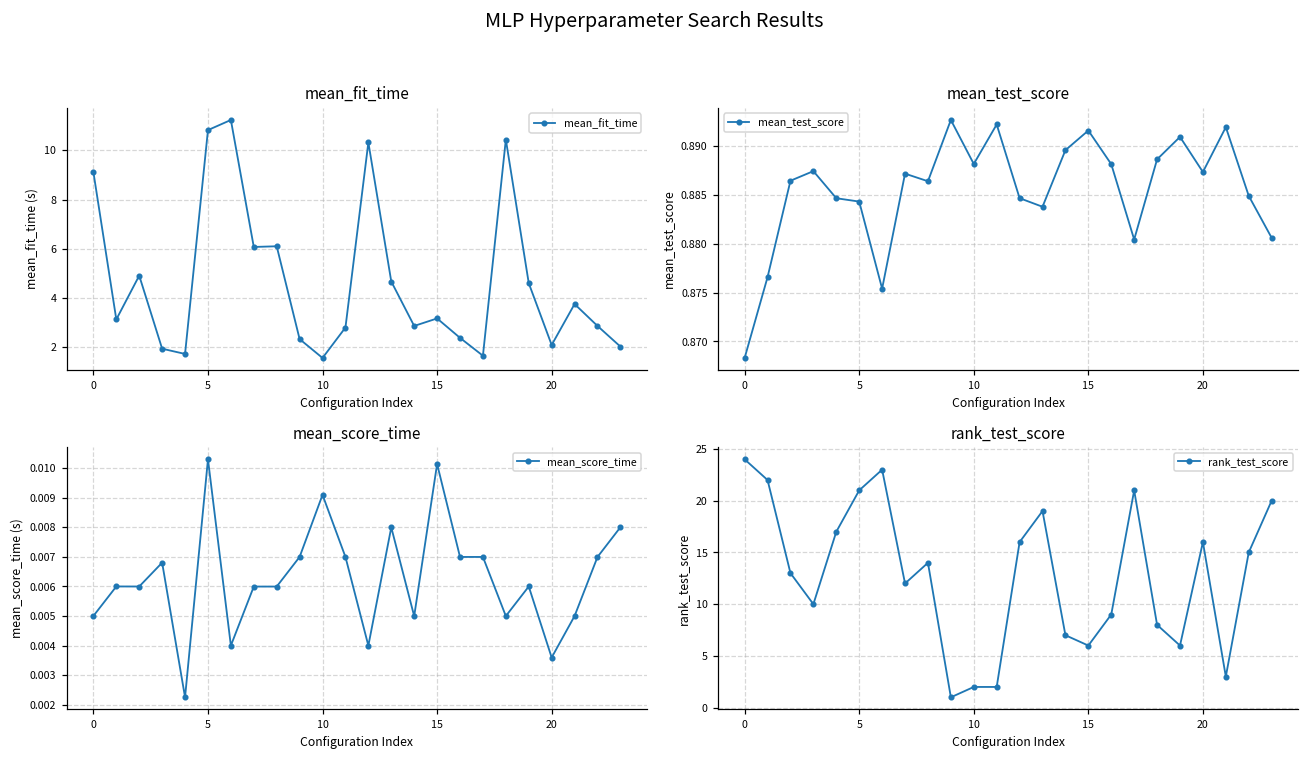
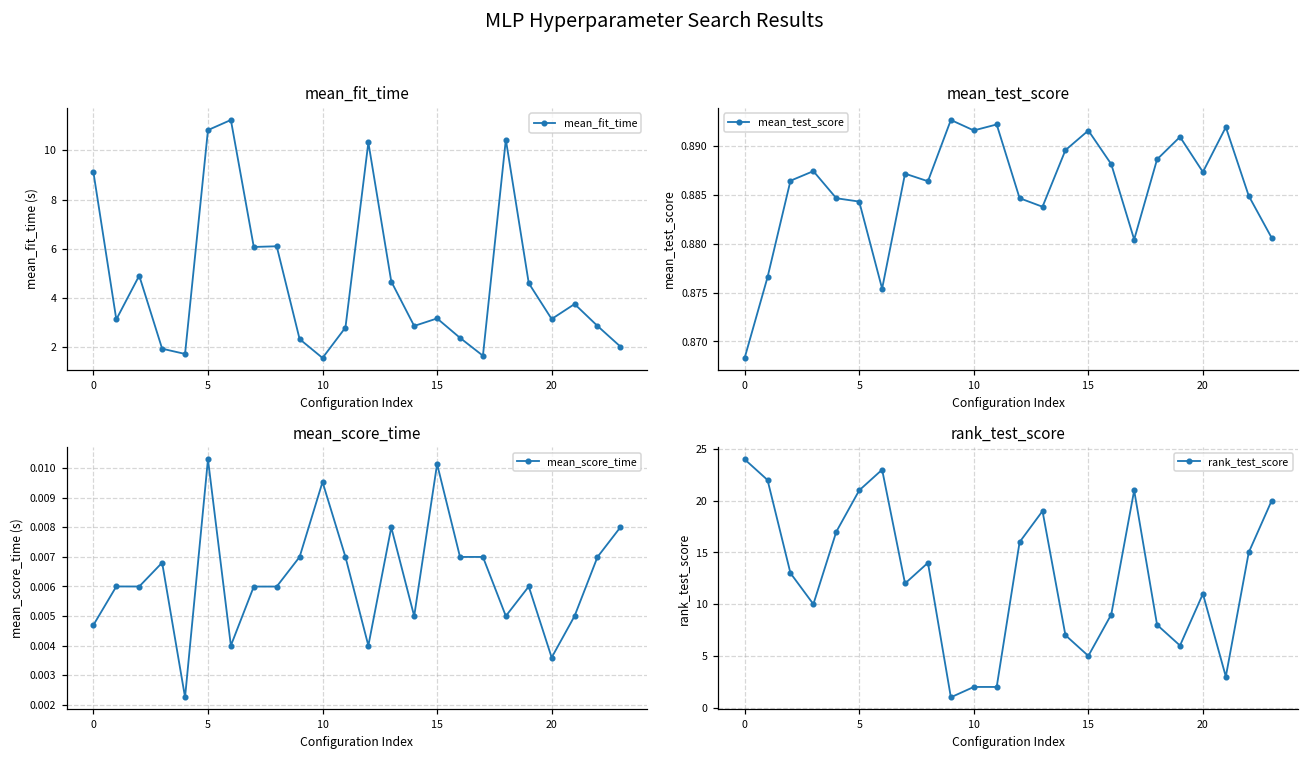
  {
    "mean_fit_time": {
      "0": 9.1,
      "5": 10.8,
      "10": 1.6,
      "15": 3.2,
-     "20": 2.1
+     "20": 3.1
    },
    "mean_test_score": {
      "0": 0.868,
      "5": 0.884,
-     "10": 0.888,
+     "10": 0.892,
      "15": 0.892,
      "20": 0.887
    },
    "mean_score_time": {
-     "0": 0.0050,
+     "0": 0.0047,
      "5": 0.0103,
-     "10": 0.0091,
+     "10": 0.0095,
      "15": 0.0101,
      "20": 0.0036
    },
    "rank_test_score": {
      "0": 24,
      "5": 21,
      "10": 2,
-     "15": 6,
-     "20": 16
+     "15": 5,
+     "20": 11
    }
  }
